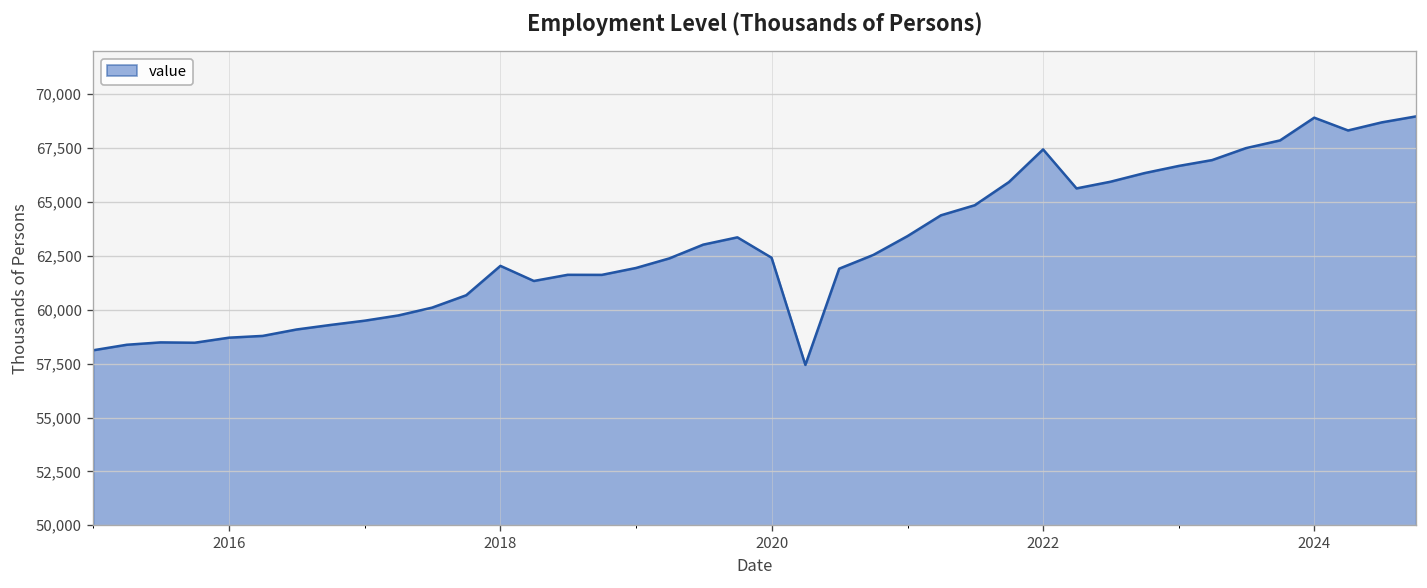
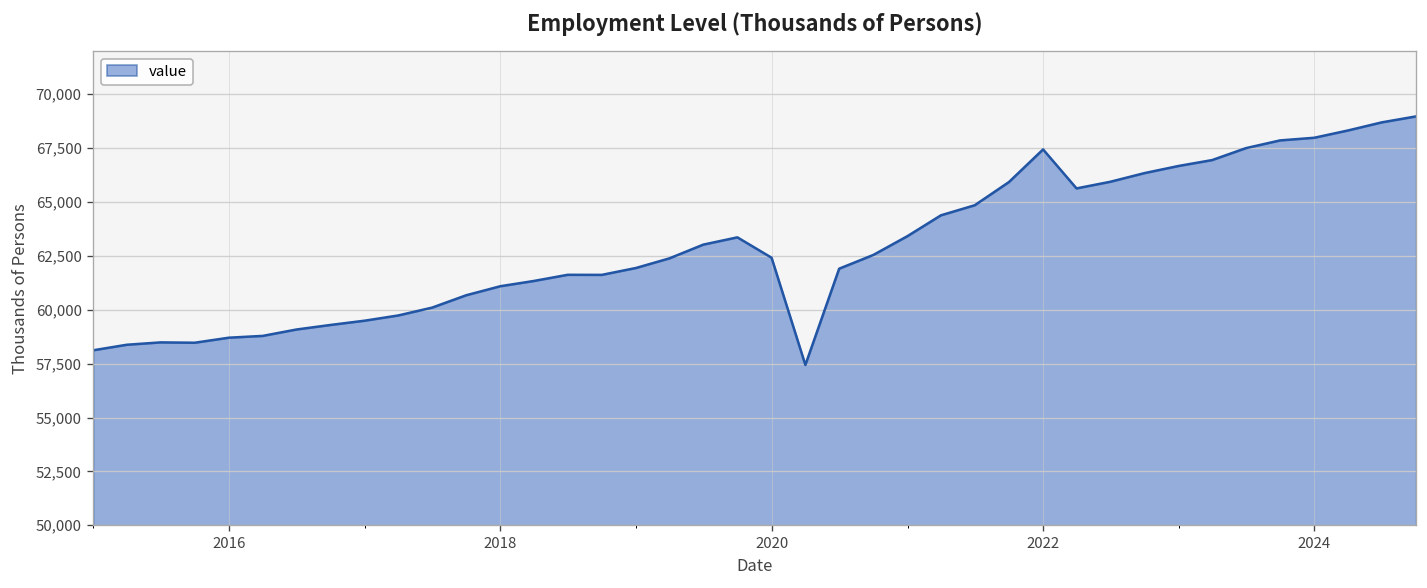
  {
    "2016": "58,700",
-   "2018": "62,000",
+   "2018": "61,100",
    "2020": "62,400",
    "2022": "67,400",
-   "2024": "68,900"
+   "2024": "68,000"
  }
